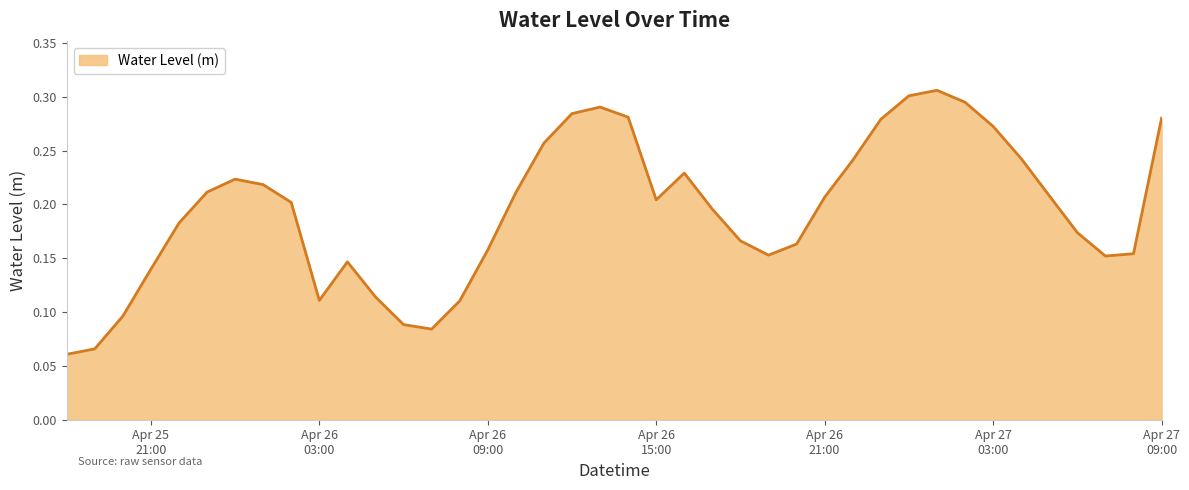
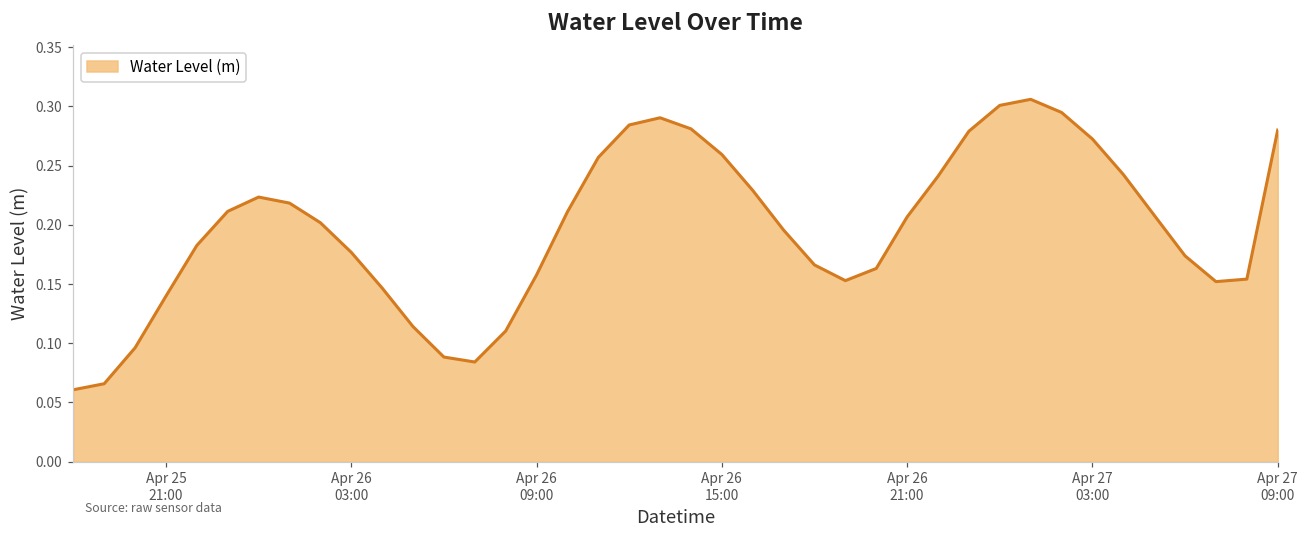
  {
    "Apr 25 21:00": 0.140,
-   "Apr 26 03:00": 0.111,
+   "Apr 26 03:00": 0.177,
    "Apr 26 09:00": 0.158,
-   "Apr 26 15:00": 0.204,
+   "Apr 26 15:00": 0.259,
    "Apr 26 21:00": 0.207,
    "Apr 27 03:00": 0.272,
    "Apr 27 09:00": 0.280
  }
